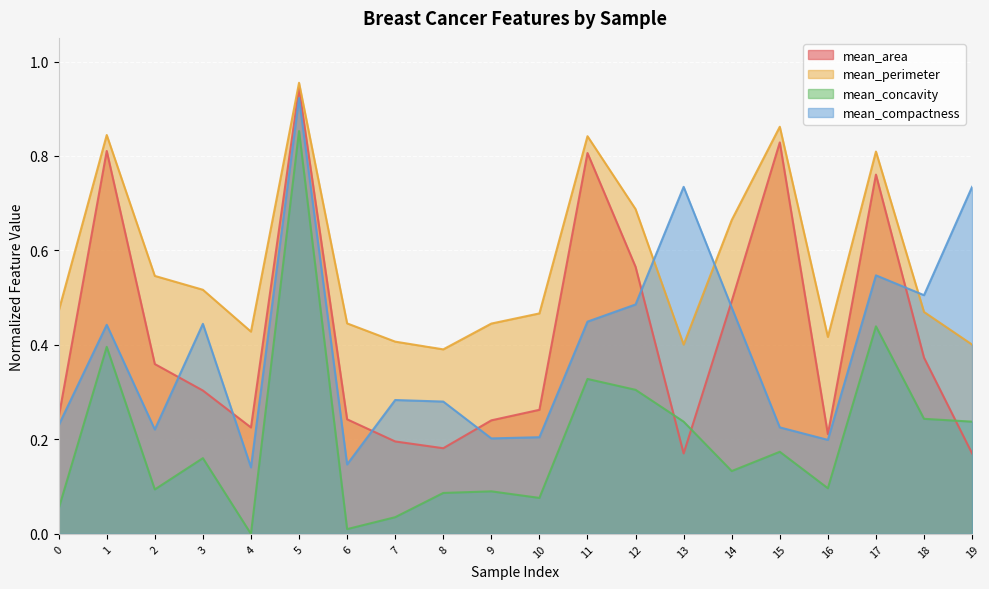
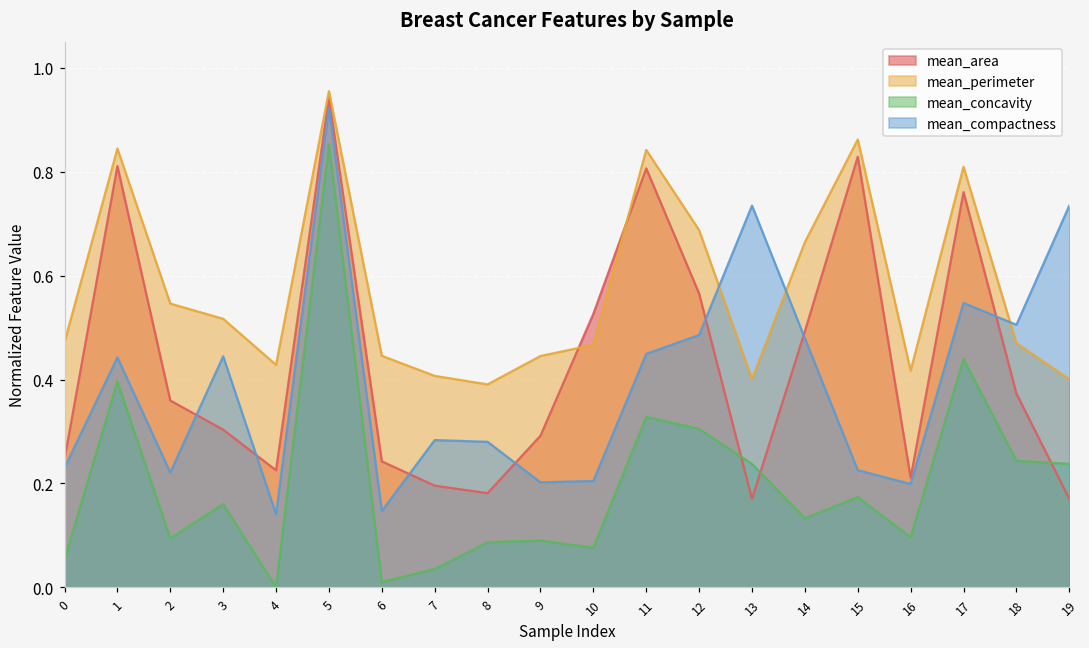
  {
    "mean_area": {
      "0": 0.25,
      "1": 0.81,
      "2": 0.36,
      "3": 0.30,
      "4": 0.23,
      "5": 0.94,
      "6": 0.24,
      "7": 0.20,
      "8": 0.18,
-     "9": 0.24,
-     "10": 0.26,
+     "9": 0.29,
+     "10": 0.53,
      "11": 0.81,
      "12": 0.57,
      "13": 0.17,
      "14": 0.49,
      "15": 0.83,
      "16": 0.21,
      "17": 0.76,
      "18": 0.37,
      "19": 0.17
    },
    "mean_perimeter": {
      "0": 0.47,
      "1": 0.84,
      "2": 0.55,
      "3": 0.52,
      "4": 0.43,
      "5": 0.96,
      "6": 0.45,
      "7": 0.41,
      "8": 0.39,
      "9": 0.45,
      "10": 0.47,
      "11": 0.84,
      "12": 0.69,
      "13": 0.40,
      "14": 0.66,
      "15": 0.86,
      "16": 0.42,
      "17": 0.81,
      "18": 0.47,
      "19": 0.40
    },
    "mean_concavity": {
      "0": 0.05,
      "1": 0.40,
      "2": 0.09,
      "3": 0.16,
      "4": 0.00,
      "5": 0.85,
      "6": 0.01,
      "7": 0.04,
      "8": 0.09,
      "9": 0.09,
      "10": 0.08,
      "11": 0.33,
      "12": 0.31,
      "13": 0.24,
      "14": 0.13,
      "15": 0.17,
      "16": 0.10,
      "17": 0.44,
      "18": 0.24,
      "19": 0.24
    },
    "mean_compactness": {
      "0": 0.23,
      "1": 0.44,
      "2": 0.22,
      "3": 0.44,
      "4": 0.14,
      "5": 0.92,
      "6": 0.15,
      "7": 0.28,
      "8": 0.28,
      "9": 0.20,
      "10": 0.20,
      "11": 0.45,
      "12": 0.49,
      "13": 0.73,
      "14": 0.48,
      "15": 0.23,
      "16": 0.20,
      "17": 0.55,
      "18": 0.51,
      "19": 0.73
    }
  }
